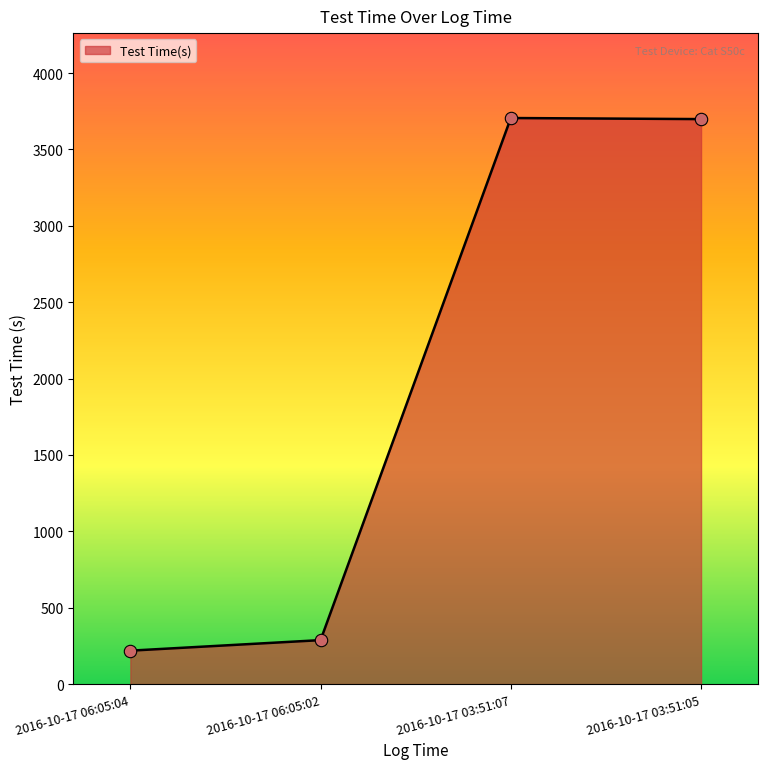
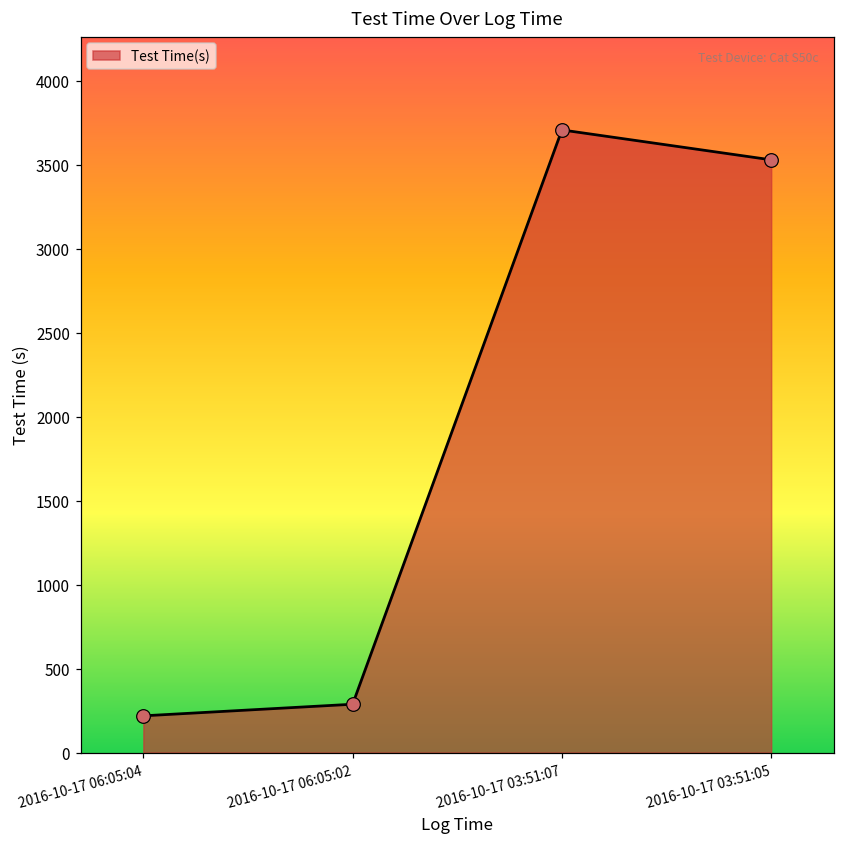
  {
    "2016-10-17 06:05:04": 220,
    "2016-10-17 06:05:02": 290,
    "2016-10-17 03:51:07": 3710,
-   "2016-10-17 03:51:05": 3700
+   "2016-10-17 03:51:05": 3530
  }
